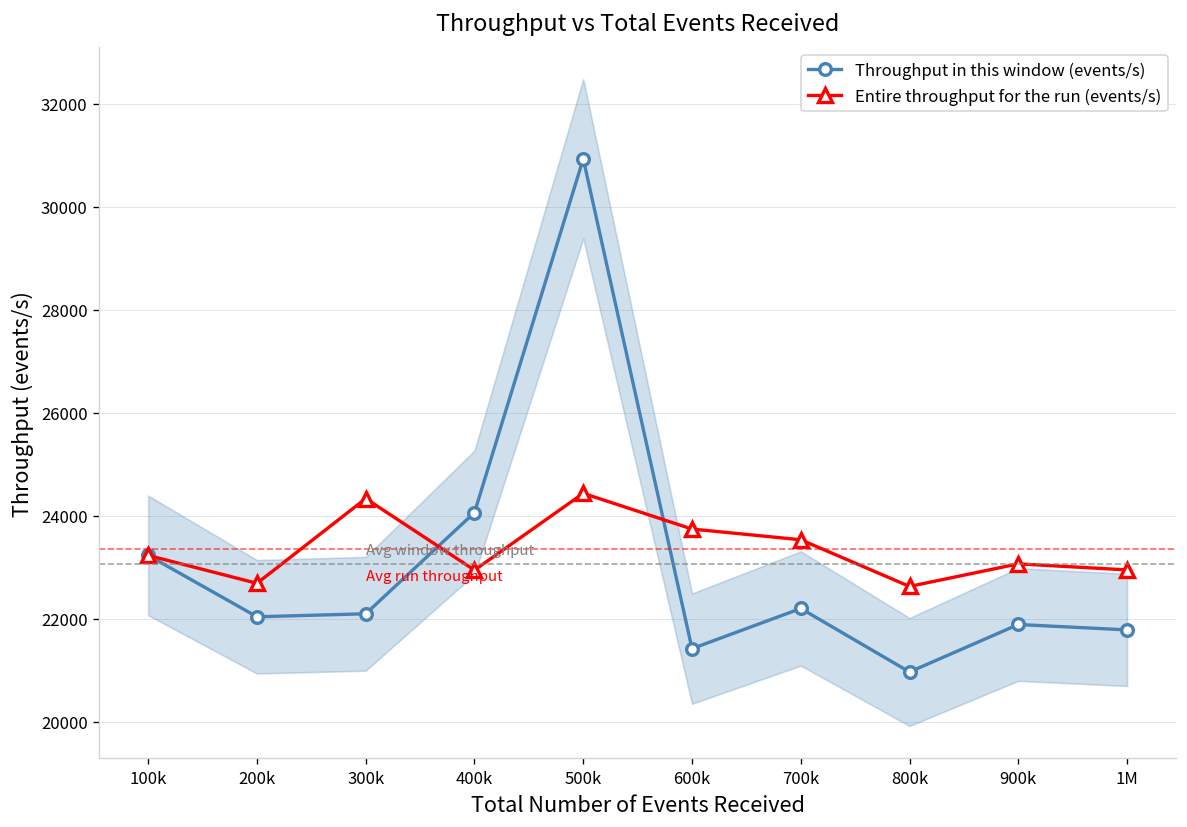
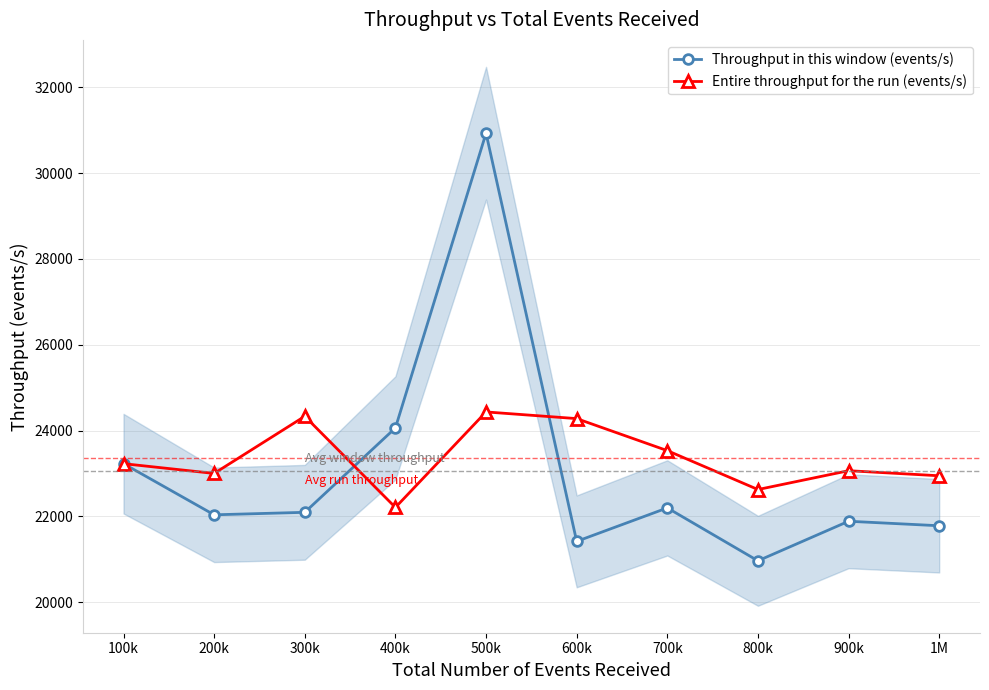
  {
    "Entire throughput for the run (events/s)": {
-     "200k": 22700,
+     "200k": 23000,
      "300k": 24300,
-     "400k": 22900,
+     "400k": 22200,
      "500k": 24400,
-     "600k": 23700,
+     "600k": 24300,
      "700k": 23500,
      "800k": 22600,
      "900k": 23100,
      "1M": 22900
    }
  }
